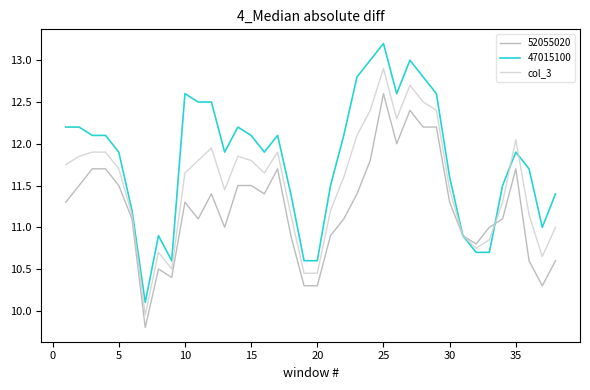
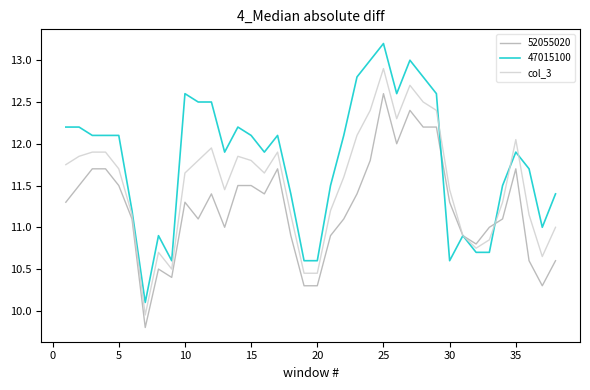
  {
    "47015100": {
-     "5": 11.9,
+     "5": 12.1,
      "10": 12.6,
      "15": 12.1,
      "20": 10.6,
      "25": 13.2,
-     "30": 11.6,
+     "30": 10.6,
      "35": 11.9
    }
  }
